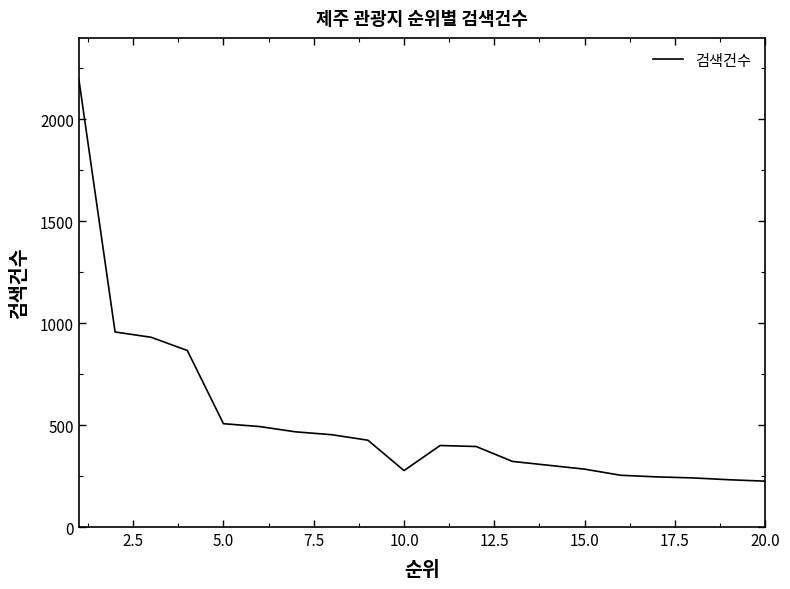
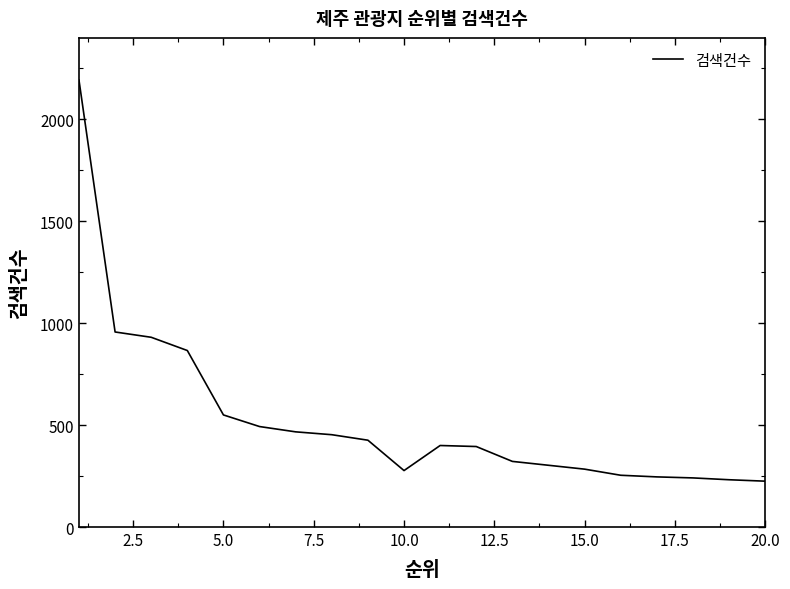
  {
-   "5.0": 510,
+   "5.0": 550,
    "10.0": 280,
    "15.0": 280,
    "20.0": 230
  }
